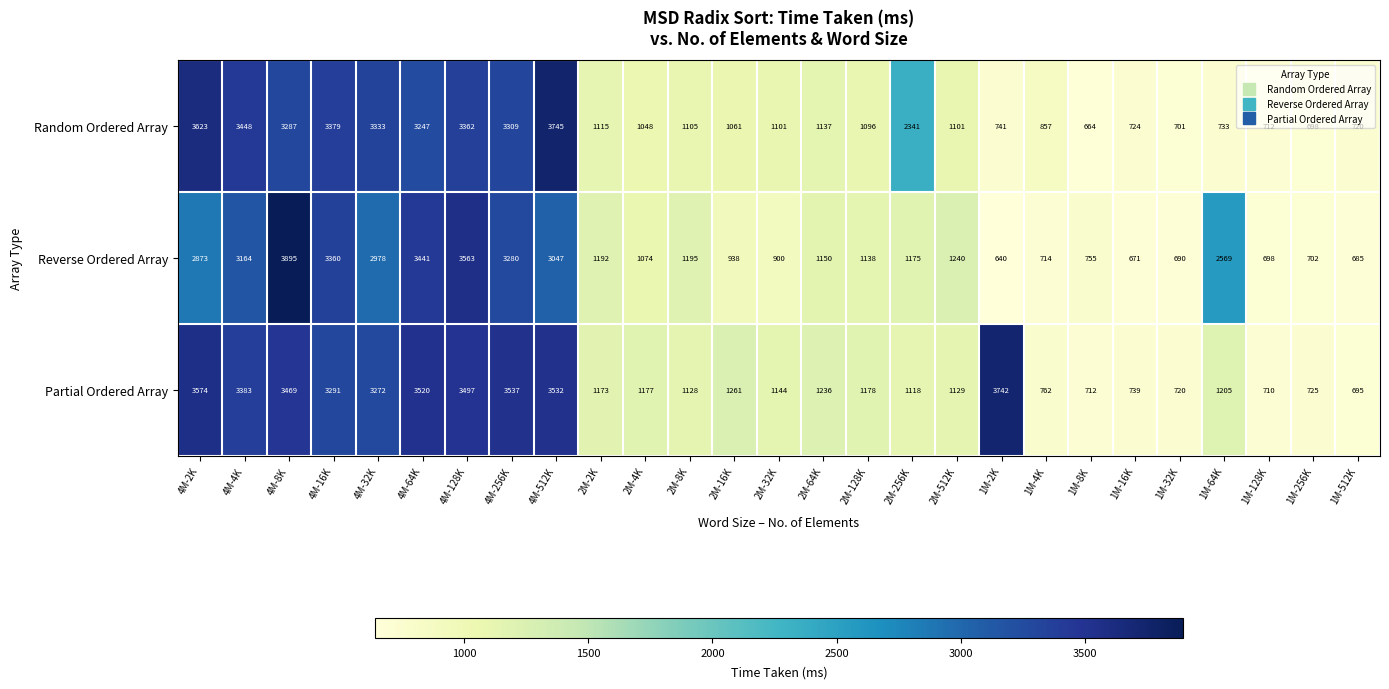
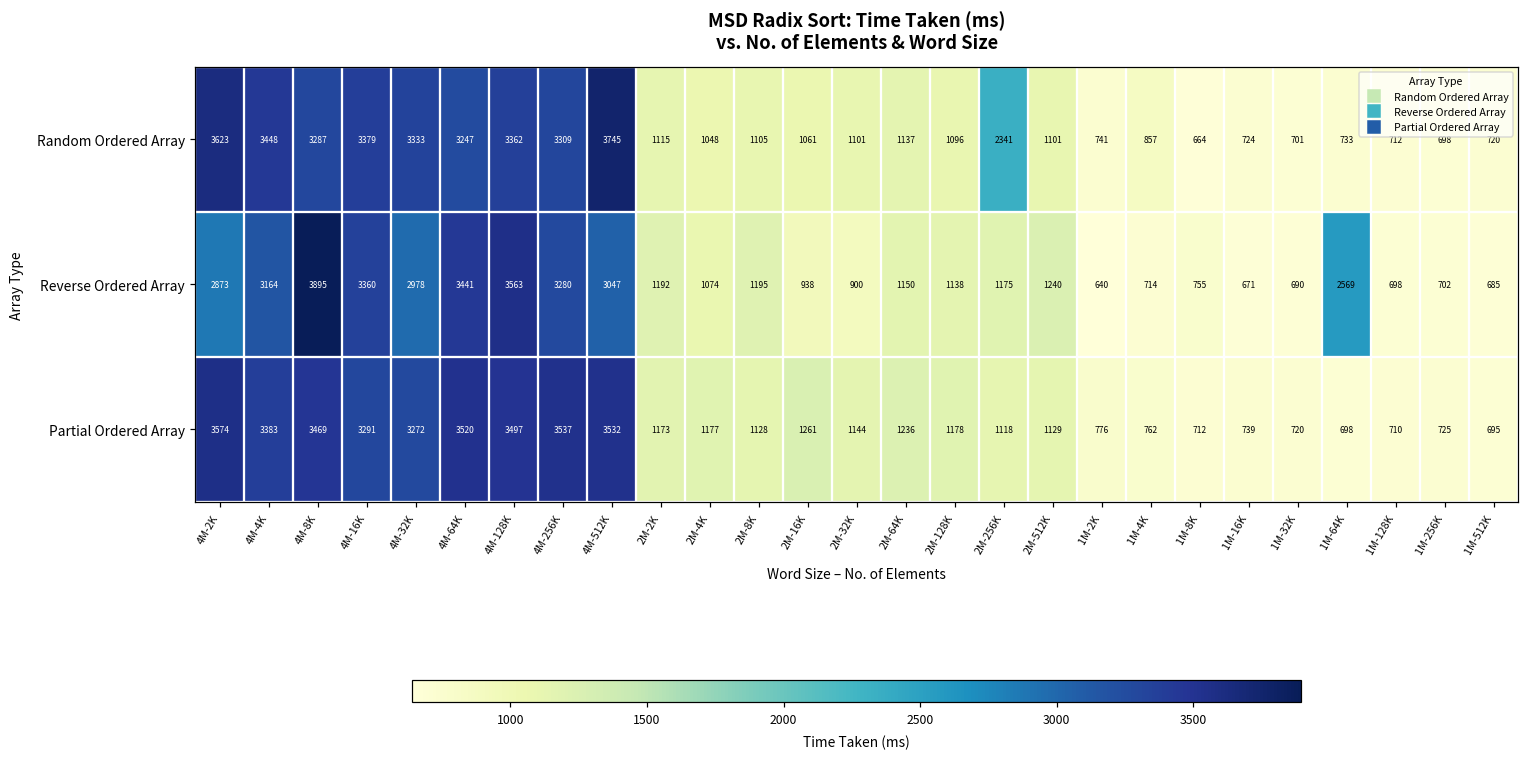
  {
    "Random Ordered Array": {
      "4M-2K": 3623,
      "4M-4K": 3448,
      "4M-8K": 3287,
      "4M-16K": 3379,
      "4M-32K": 3333,
      "4M-64K": 3247,
      "4M-128K": 3362,
      "4M-256K": 3309,
      "4M-512K": 3745,
      "2M-2K": 1115,
      "2M-4K": 1048,
      "2M-8K": 1105,
      "2M-16K": 1061,
      "2M-32K": 1101,
      "2M-64K": 1137,
      "2M-128K": 1096,
      "2M-256K": 2341,
      "2M-512K": 1101,
      "1M-2K": 741,
      "1M-4K": 857,
      "1M-8K": 664,
      "1M-16K": 724,
      "1M-32K": 701,
      "1M-64K": 733
    },
    "Reverse Ordered Array": {
      "4M-2K": 2873,
      "4M-4K": 3164,
      "4M-8K": 3895,
      "4M-16K": 3360,
      "4M-32K": 2978,
      "4M-64K": 3441,
      "4M-128K": 3563,
      "4M-256K": 3280,
      "4M-512K": 3047,
      "2M-2K": 1192,
      "2M-4K": 1074,
      "2M-8K": 1195,
      "2M-16K": 938,
      "2M-32K": 900,
      "2M-64K": 1150,
      "2M-128K": 1138,
      "2M-256K": 1175,
      "2M-512K": 1240,
      "1M-2K": 640,
      "1M-4K": 714,
      "1M-8K": 755,
      "1M-16K": 671,
      "1M-32K": 690,
      "1M-64K": 2569,
      "1M-128K": 698,
      "1M-256K": 702,
      "1M-512K": 685
    },
    "Partial Ordered Array": {
      "4M-2K": 3574,
      "4M-4K": 3383,
      "4M-8K": 3469,
      "4M-16K": 3291,
      "4M-32K": 3272,
      "4M-64K": 3520,
      "4M-128K": 3497,
      "4M-256K": 3537,
      "4M-512K": 3532,
      "2M-2K": 1173,
      "2M-4K": 1177,
      "2M-8K": 1128,
      "2M-16K": 1261,
      "2M-32K": 1144,
      "2M-64K": 1236,
      "2M-128K": 1178,
      "2M-256K": 1118,
      "2M-512K": 1129,
-     "1M-2K": 3742,
+     "1M-2K": 776,
      "1M-4K": 762,
      "1M-8K": 712,
      "1M-16K": 739,
      "1M-32K": 720,
-     "1M-64K": 1205,
+     "1M-64K": 698,
      "1M-128K": 710,
      "1M-256K": 725,
      "1M-512K": 695
    }
  }
